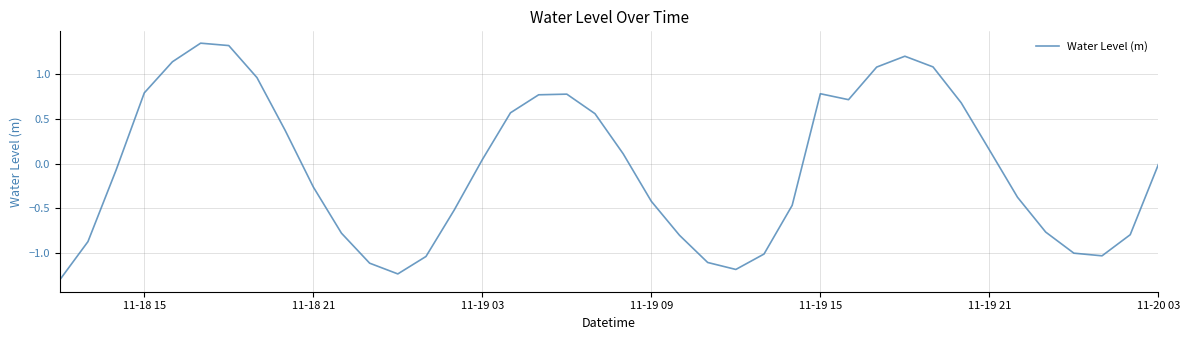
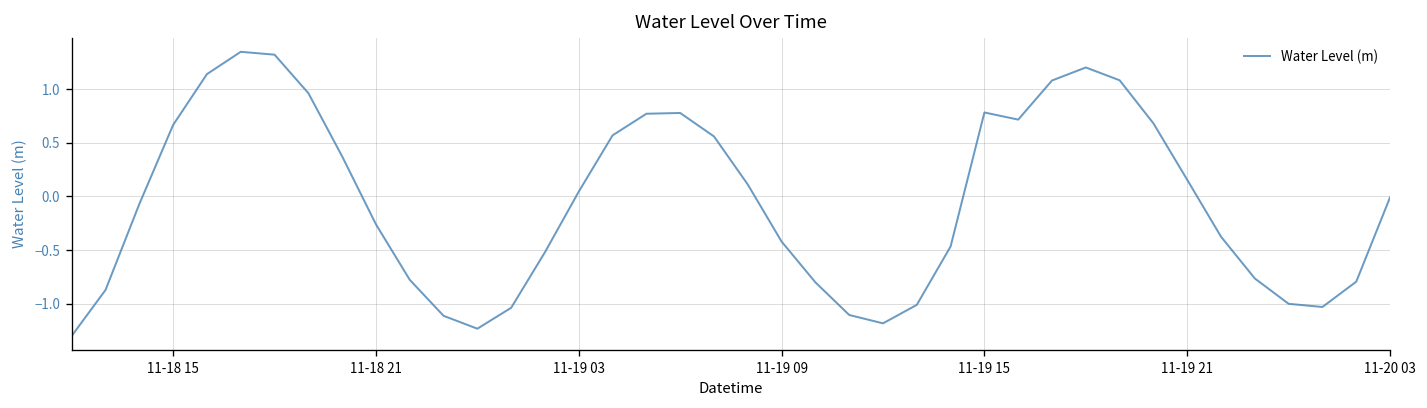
  {
-   "11-18 15": 0.8,
+   "11-18 15": 0.7,
    "11-18 21": -0.3,
    "11-19 03": 0.0,
    "11-19 09": -0.4,
    "11-19 15": 0.8,
    "11-19 21": 0.2,
    "11-20 03": 0.0
  }
